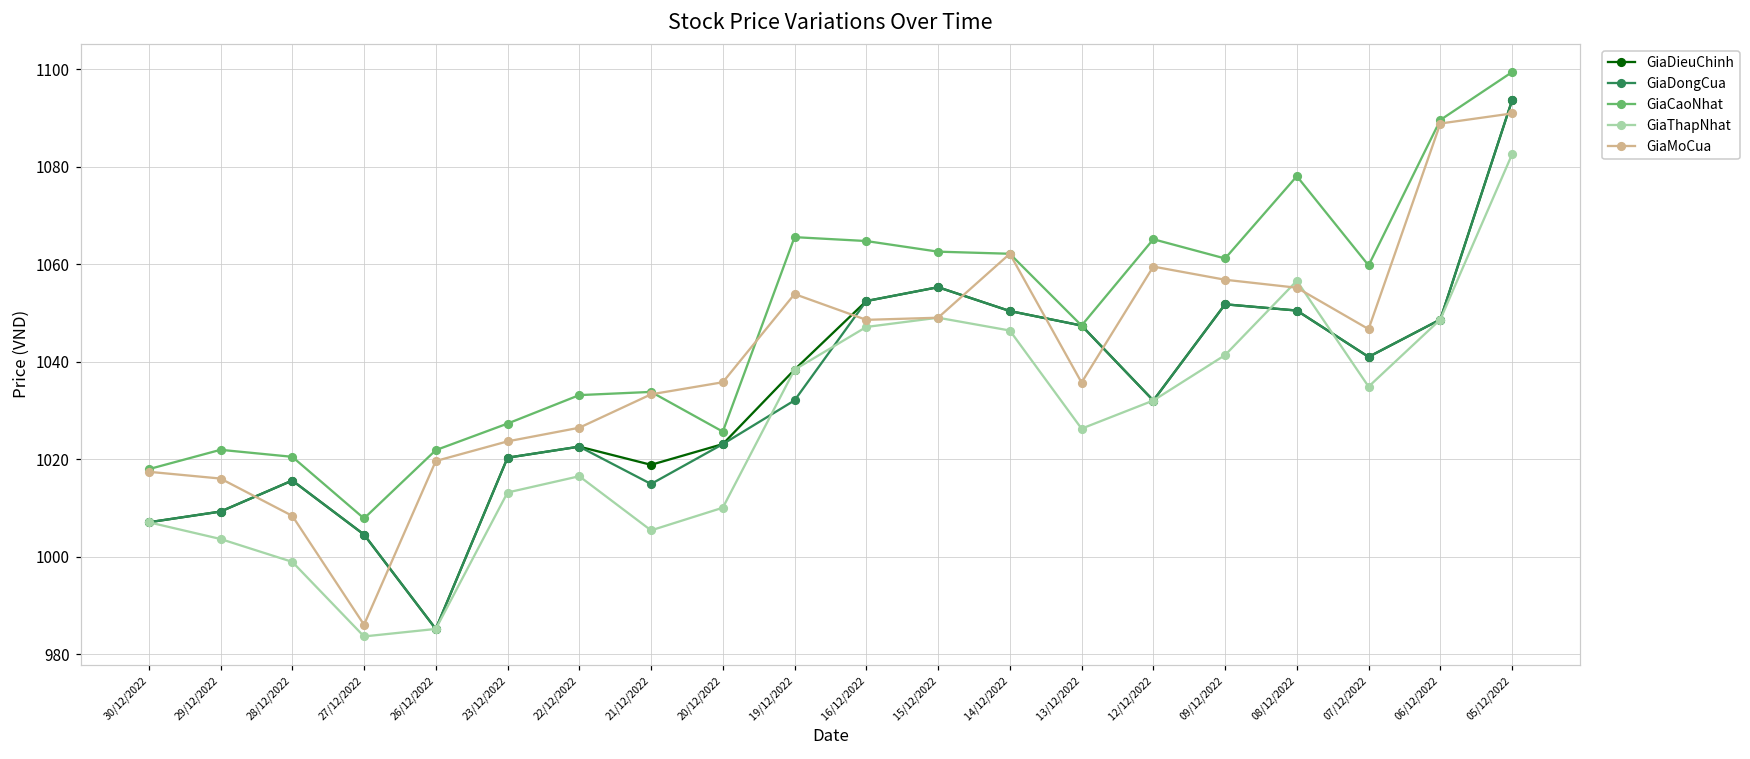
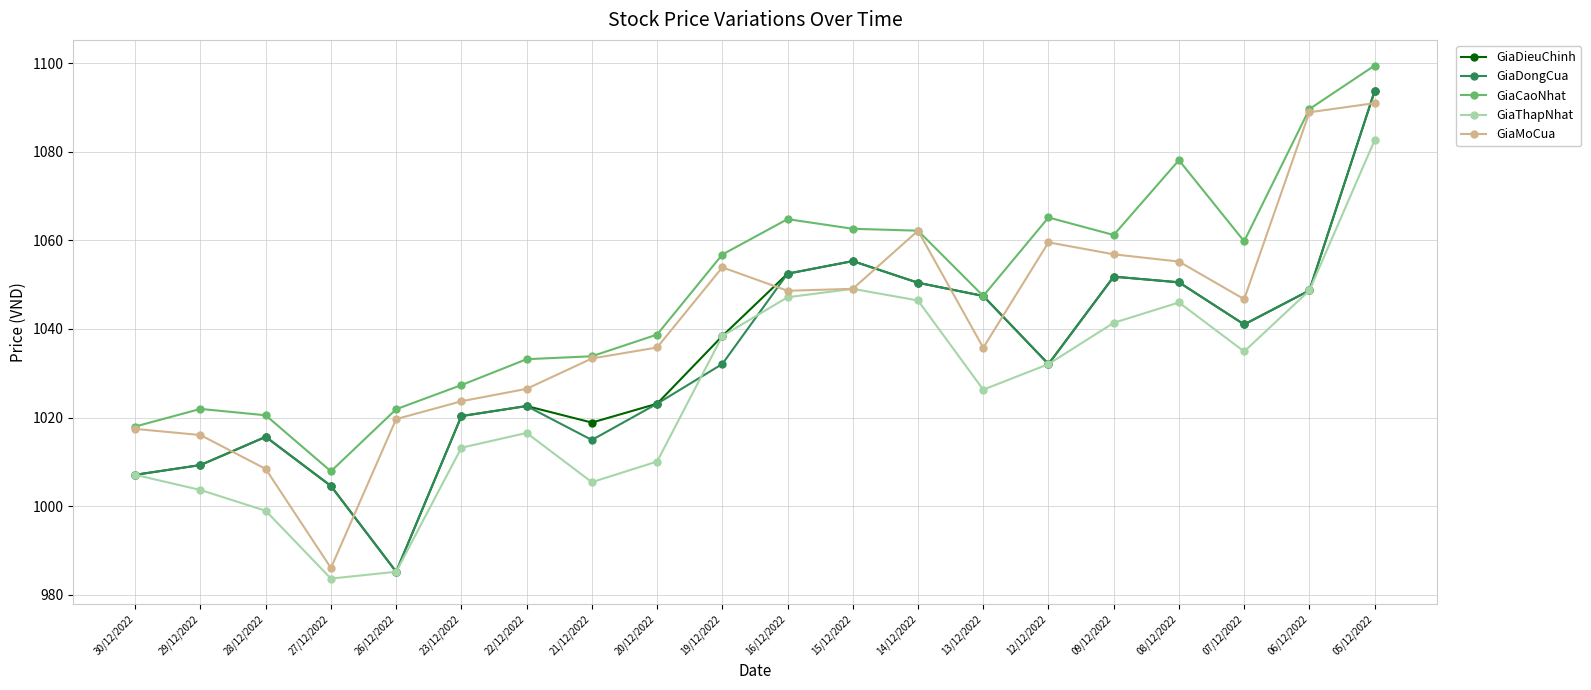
  {
    "GiaDieuChinh": {
      "21/12/2022": 1019
    },
    "GiaDongCua": {
      "21/12/2022": 1015,
      "19/12/2022": 1032
    },
    "GiaCaoNhat": {
      "29/12/2022": 1022,
      "28/12/2022": 1021,
      "27/12/2022": 1008,
      "26/12/2022": 1022,
      "23/12/2022": 1027,
      "22/12/2022": 1033,
-     "20/12/2022": 1026,
-     "19/12/2022": 1066,
+     "20/12/2022": 1039,
+     "19/12/2022": 1057,
      "16/12/2022": 1065,
      "15/12/2022": 1063,
      "12/12/2022": 1065,
      "09/12/2022": 1061,
      "08/12/2022": 1078,
      "07/12/2022": 1060,
      "06/12/2022": 1090,
      "05/12/2022": 1099
    },
    "GiaThapNhat": {
      "29/12/2022": 1004,
      "28/12/2022": 999,
      "27/12/2022": 984,
      "23/12/2022": 1013,
      "22/12/2022": 1017,
      "21/12/2022": 1005,
      "20/12/2022": 1010,
      "16/12/2022": 1047,
      "14/12/2022": 1046,
      "13/12/2022": 1026,
      "09/12/2022": 1041,
-     "08/12/2022": 1057,
+     "08/12/2022": 1046,
      "07/12/2022": 1035,
      "05/12/2022": 1083
    },
    "GiaMoCua": {
      "29/12/2022": 1016,
      "28/12/2022": 1008,
      "27/12/2022": 986,
      "26/12/2022": 1020,
      "23/12/2022": 1024,
      "22/12/2022": 1026,
      "20/12/2022": 1036,
      "19/12/2022": 1054,
      "16/12/2022": 1049,
      "13/12/2022": 1036,
      "12/12/2022": 1060,
      "09/12/2022": 1057,
      "08/12/2022": 1055,
      "07/12/2022": 1047,
      "06/12/2022": 1089,
      "05/12/2022": 1091
    }
  }
